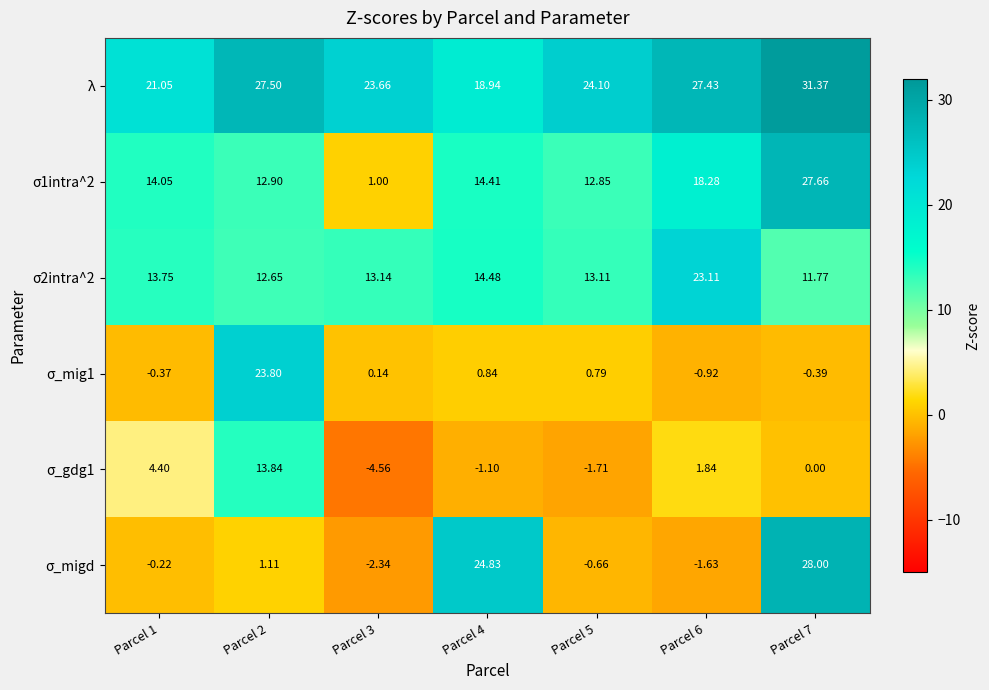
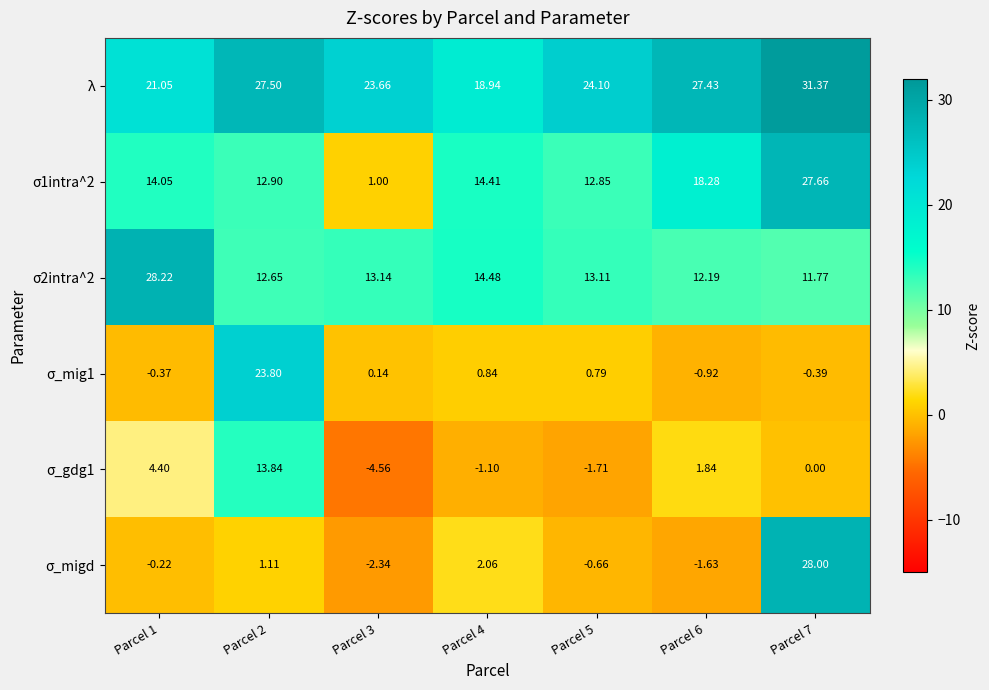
  {
    "λ": {
      "Parcel 1": 21.05,
      "Parcel 2": 27.50,
      "Parcel 3": 23.66,
      "Parcel 4": 18.94,
      "Parcel 5": 24.10,
      "Parcel 6": 27.43,
      "Parcel 7": 31.37
    },
    "σ1intra^2": {
      "Parcel 1": 14.05,
      "Parcel 2": 12.90,
      "Parcel 3": 1.00,
      "Parcel 4": 14.41,
      "Parcel 5": 12.85,
      "Parcel 6": 18.28,
      "Parcel 7": 27.66
    },
    "σ2intra^2": {
-     "Parcel 1": 13.75,
+     "Parcel 1": 28.22,
      "Parcel 2": 12.65,
      "Parcel 3": 13.14,
      "Parcel 4": 14.48,
      "Parcel 5": 13.11,
-     "Parcel 6": 23.11,
+     "Parcel 6": 12.19,
      "Parcel 7": 11.77
    },
    "σ_mig1": {
      "Parcel 1": -0.37,
      "Parcel 2": 23.80,
      "Parcel 3": 0.14,
      "Parcel 4": 0.84,
      "Parcel 5": 0.79,
      "Parcel 6": -0.92,
      "Parcel 7": -0.39
    },
    "σ_gdg1": {
      "Parcel 1": 4.40,
      "Parcel 2": 13.84,
      "Parcel 3": -4.56,
      "Parcel 4": -1.10,
      "Parcel 5": -1.71,
      "Parcel 6": 1.84,
      "Parcel 7": 0.00
    },
    "σ_migd": {
      "Parcel 1": -0.22,
      "Parcel 2": 1.11,
      "Parcel 3": -2.34,
-     "Parcel 4": 24.83,
+     "Parcel 4": 2.06,
      "Parcel 5": -0.66,
      "Parcel 6": -1.63,
      "Parcel 7": 28.00
    }
  }
